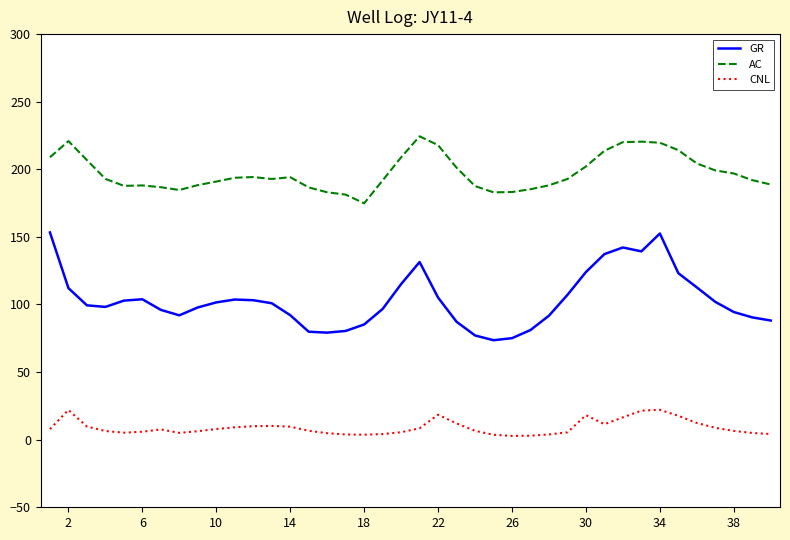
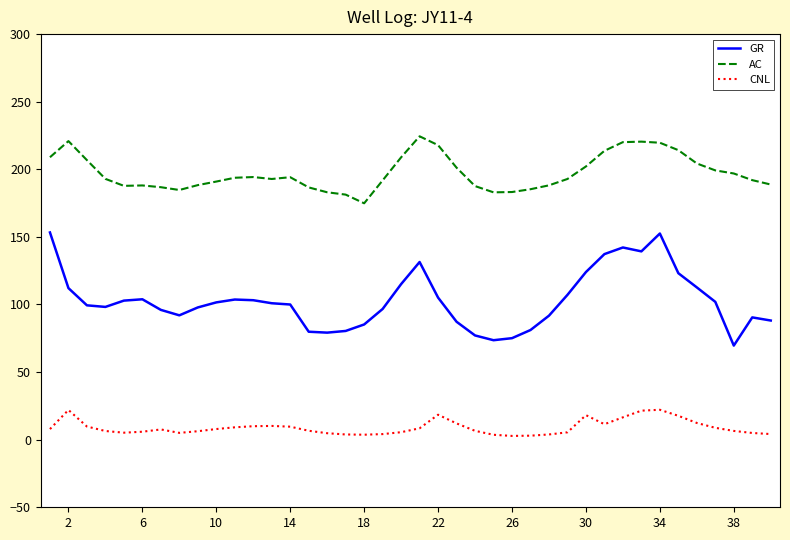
  {
    "GR": {
      "2": 112,
      "6": 104,
      "10": 102,
-     "14": 92,
+     "14": 100,
      "18": 85,
      "22": 105,
      "26": 75,
      "30": 124,
      "34": 152,
-     "38": 94
+     "38": 70
    },
    "AC": {
      "2": 221,
      "6": 188,
      "10": 191,
      "14": 194,
      "18": 175,
      "22": 218,
      "26": 183,
      "30": 202,
      "34": 220,
      "38": 197
    },
    "CNL": {
      "2": 22,
      "6": 6,
      "10": 8,
      "14": 10,
      "18": 4,
      "22": 18,
      "26": 3,
      "30": 18,
      "34": 22,
      "38": 6
    }
  }
